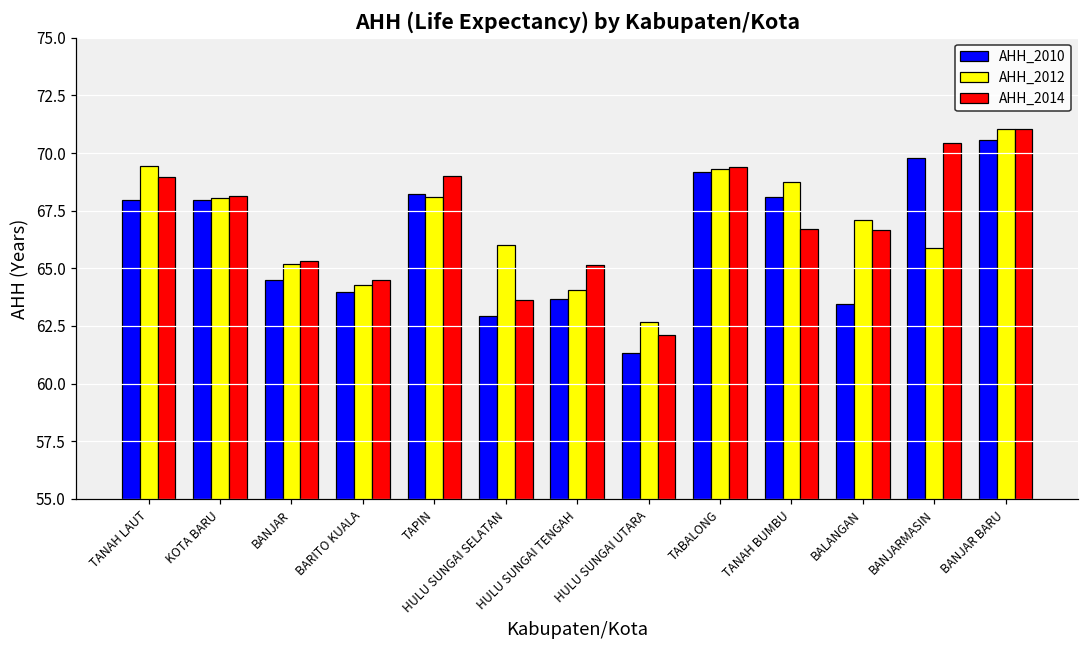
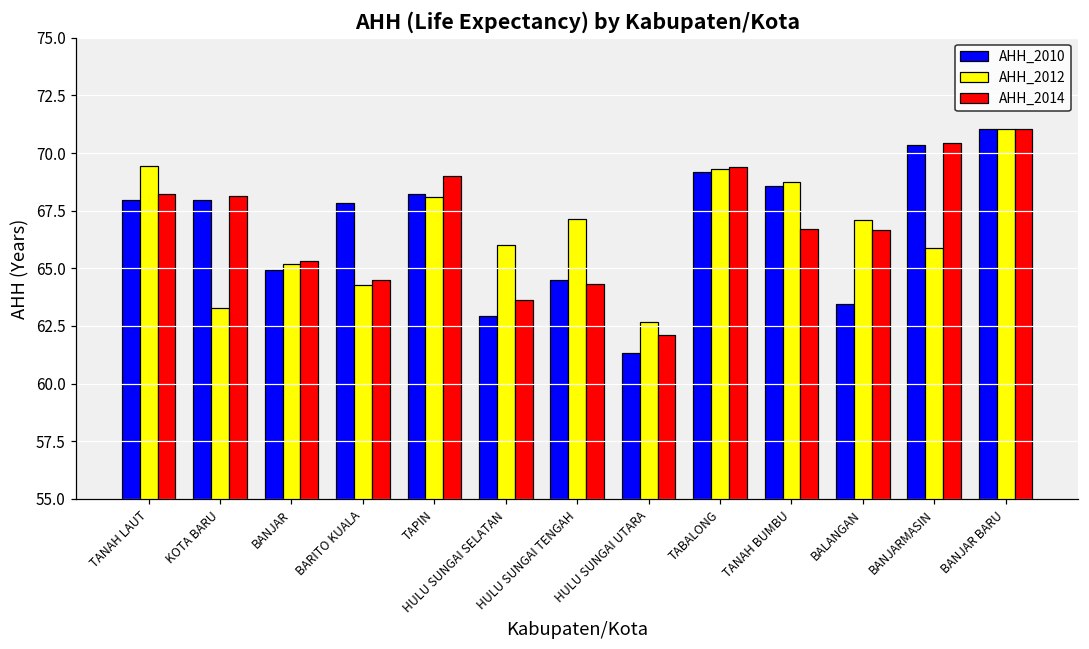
  {
    "AHH_2010": {
      "TANAH LAUT": 68.0,
      "KOTA BARU": 68.0,
-     "BANJAR": 64.5,
-     "BARITO KUALA": 64.0,
+     "BANJAR": 64.9,
+     "BARITO KUALA": 67.9,
      "TAPIN": 68.2,
      "HULU SUNGAI SELATAN": 62.9,
-     "HULU SUNGAI TENGAH": 63.7,
+     "HULU SUNGAI TENGAH": 64.5,
      "HULU SUNGAI UTARA": 61.4,
      "TABALONG": 69.2,
-     "TANAH BUMBU": 68.1,
+     "TANAH BUMBU": 68.6,
      "BALANGAN": 63.5,
-     "BANJARMASIN": 69.8,
-     "BANJAR BARU": 70.6
+     "BANJARMASIN": 70.3,
+     "BANJAR BARU": 71.0
    },
    "AHH_2012": {
      "TANAH LAUT": 69.4,
-     "KOTA BARU": 68.1,
+     "KOTA BARU": 63.3,
      "BANJAR": 65.2,
      "BARITO KUALA": 64.3,
      "TAPIN": 68.1,
      "HULU SUNGAI SELATAN": 66.0,
-     "HULU SUNGAI TENGAH": 64.1,
+     "HULU SUNGAI TENGAH": 67.2,
      "HULU SUNGAI UTARA": 62.7,
      "TABALONG": 69.3,
      "TANAH BUMBU": 68.8,
      "BALANGAN": 67.1,
      "BANJARMASIN": 65.9,
      "BANJAR BARU": 71.1
    },
    "AHH_2014": {
-     "TANAH LAUT": 69.0,
+     "TANAH LAUT": 68.2,
      "KOTA BARU": 68.1,
      "BANJAR": 65.3,
      "BARITO KUALA": 64.5,
      "TAPIN": 69.0,
      "HULU SUNGAI SELATAN": 63.6,
-     "HULU SUNGAI TENGAH": 65.2,
+     "HULU SUNGAI TENGAH": 64.3,
      "HULU SUNGAI UTARA": 62.1,
      "TABALONG": 69.4,
      "TANAH BUMBU": 66.7,
      "BALANGAN": 66.7,
      "BANJARMASIN": 70.4,
      "BANJAR BARU": 71.1
    }
  }
